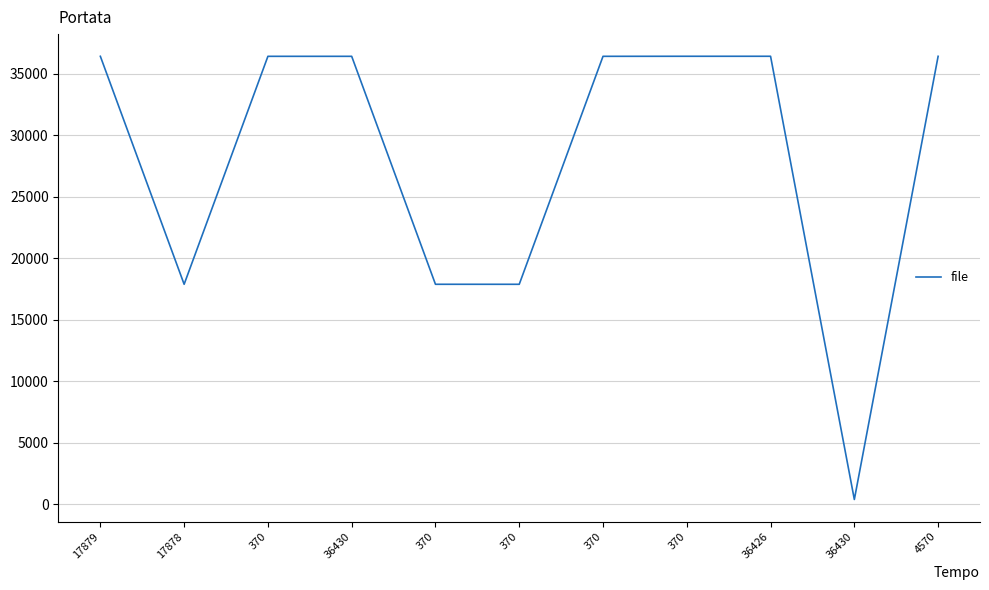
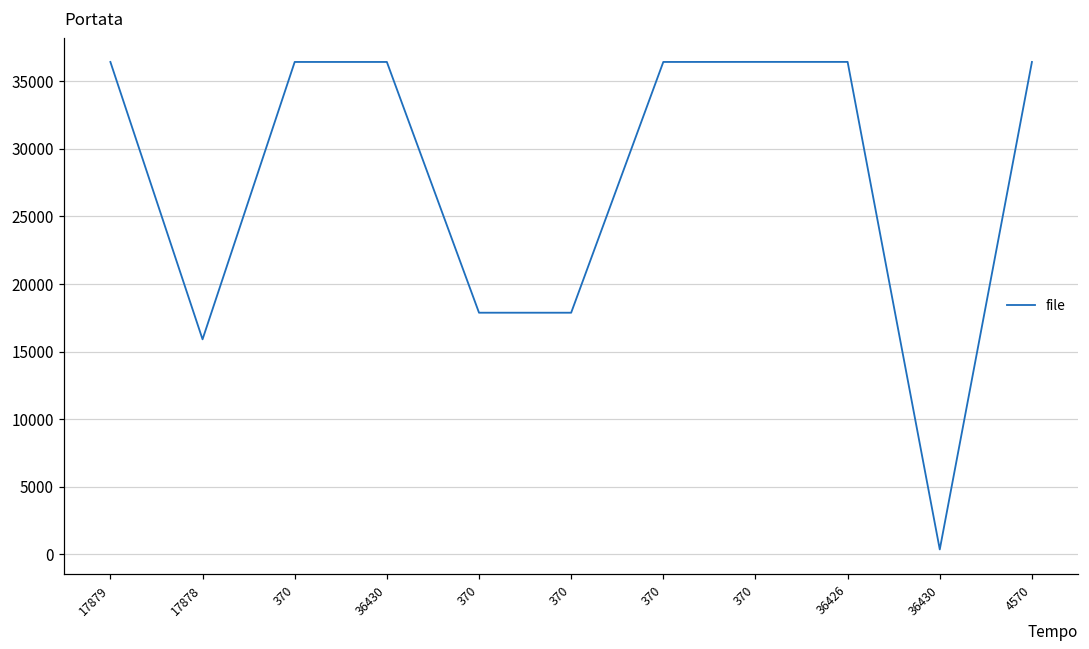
  {
    "17879": 36400,
-   "17878": 17900,
+   "17878": 15900,
    "36426": 36400,
    "4570": 36400
  }
